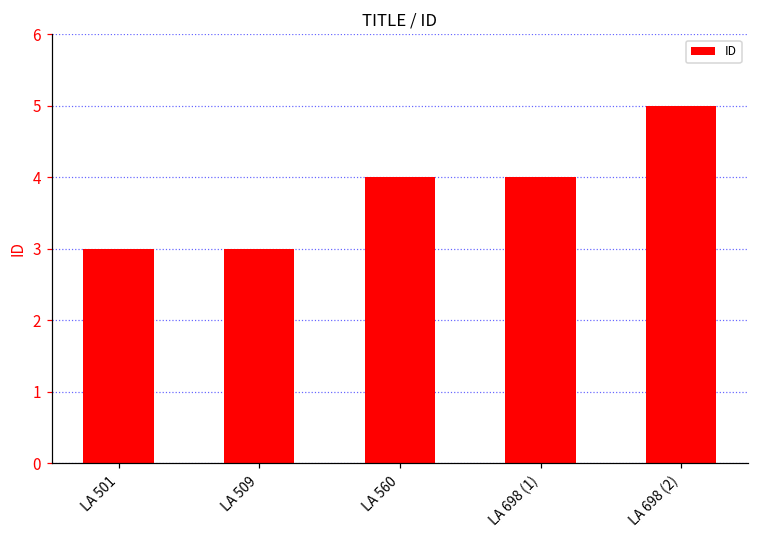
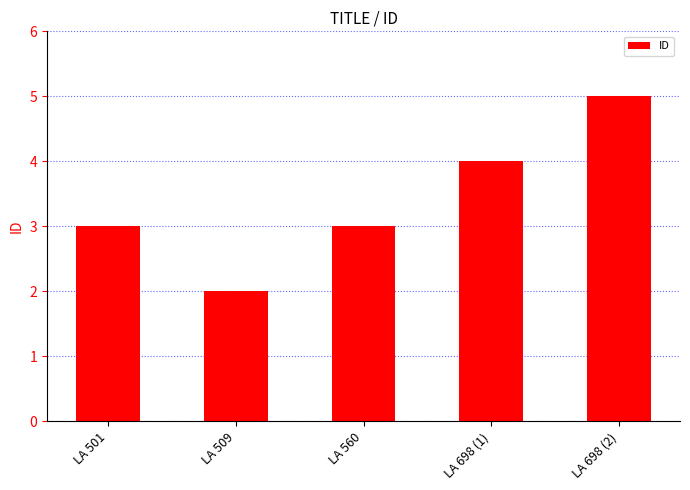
  {
    "LA 501": 3,
-   "LA 509": 3,
-   "LA 560": 4,
+   "LA 509": 2,
+   "LA 560": 3,
    "LA 698 (1)": 4,
    "LA 698 (2)": 5
  }
